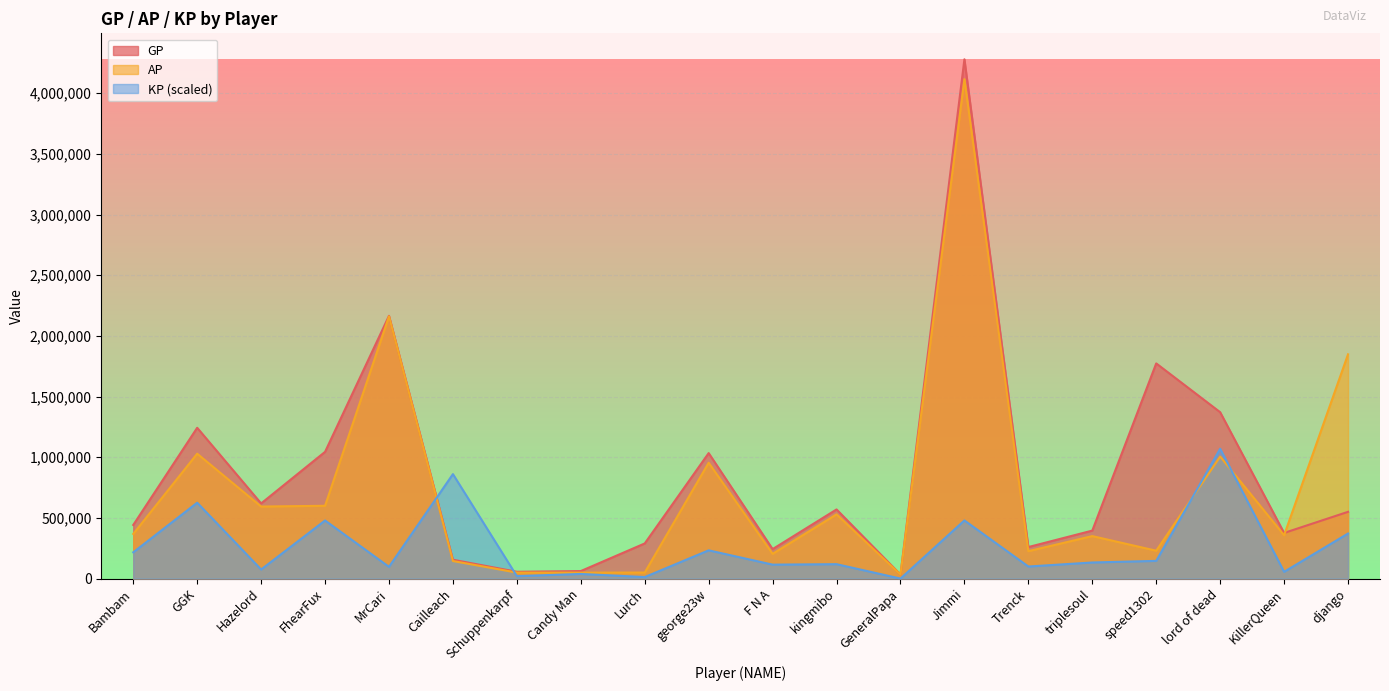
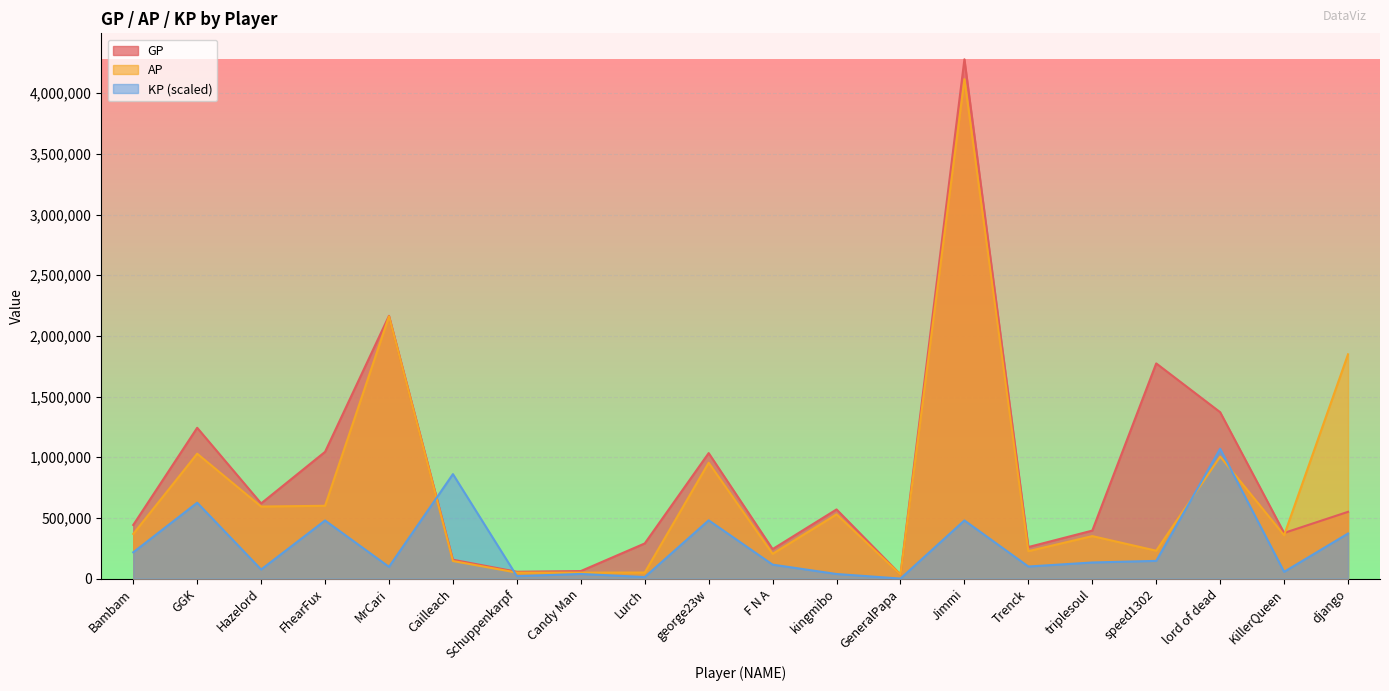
  {
    "GP": {
      "Bambam": "440,000",
      "GGK": "1,240,000",
      "Hazelord": "620,000",
      "FhearFux": "1,040,000",
      "Lurch": "290,000",
      "george23w": "1,030,000",
      "F N A": "240,000",
      "kingmibo": "570,000",
      "Jimmi": "4,280,000",
      "Trenck": "260,000",
      "triplesoul": "400,000",
      "speed1302": "1,770,000",
      "lord of dead": "1,370,000",
      "django": "550,000"
    },
    "AP": {
      "Bambam": "370,000",
      "GGK": "1,030,000",
      "Hazelord": "590,000",
      "FhearFux": "600,000",
      "Lurch": "50,000",
      "george23w": "950,000",
      "F N A": "200,000",
      "kingmibo": "530,000",
      "Jimmi": "4,120,000",
      "Trenck": "230,000",
      "triplesoul": "350,000",
      "speed1302": "230,000",
      "lord of dead": "1,010,000",
      "django": "1,850,000"
    },
    "KP (scaled)": {
      "Bambam": "220,000",
      "GGK": "630,000",
      "Hazelord": "70,000",
      "FhearFux": "480,000",
      "MrCari": "100,000",
      "Cailleach": "860,000",
      "Schuppenkarpf": "20,000",
      "Lurch": "10,000",
-     "george23w": "230,000",
+     "george23w": "480,000",
      "F N A": "110,000",
-     "kingmibo": "120,000",
+     "kingmibo": "40,000",
      "GeneralPapa": "0",
      "Jimmi": "480,000",
      "Trenck": "100,000",
      "triplesoul": "130,000",
      "speed1302": "150,000",
      "lord of dead": "1,070,000",
      "KillerQueen": "60,000",
      "django": "370,000"
    }
  }
